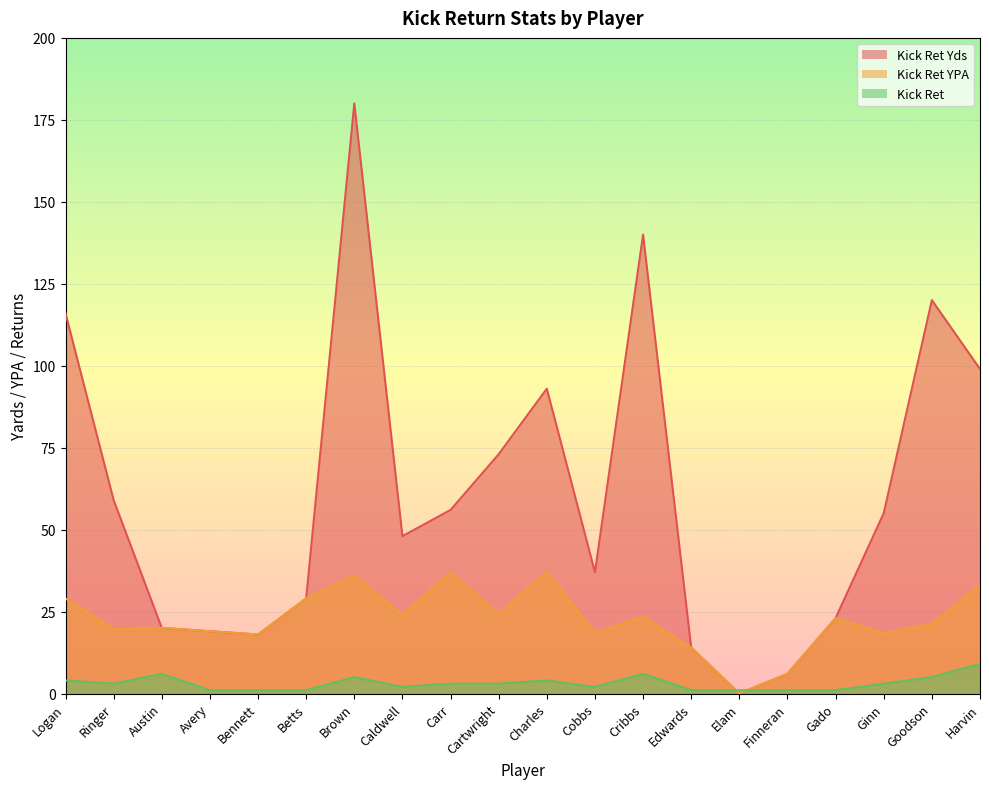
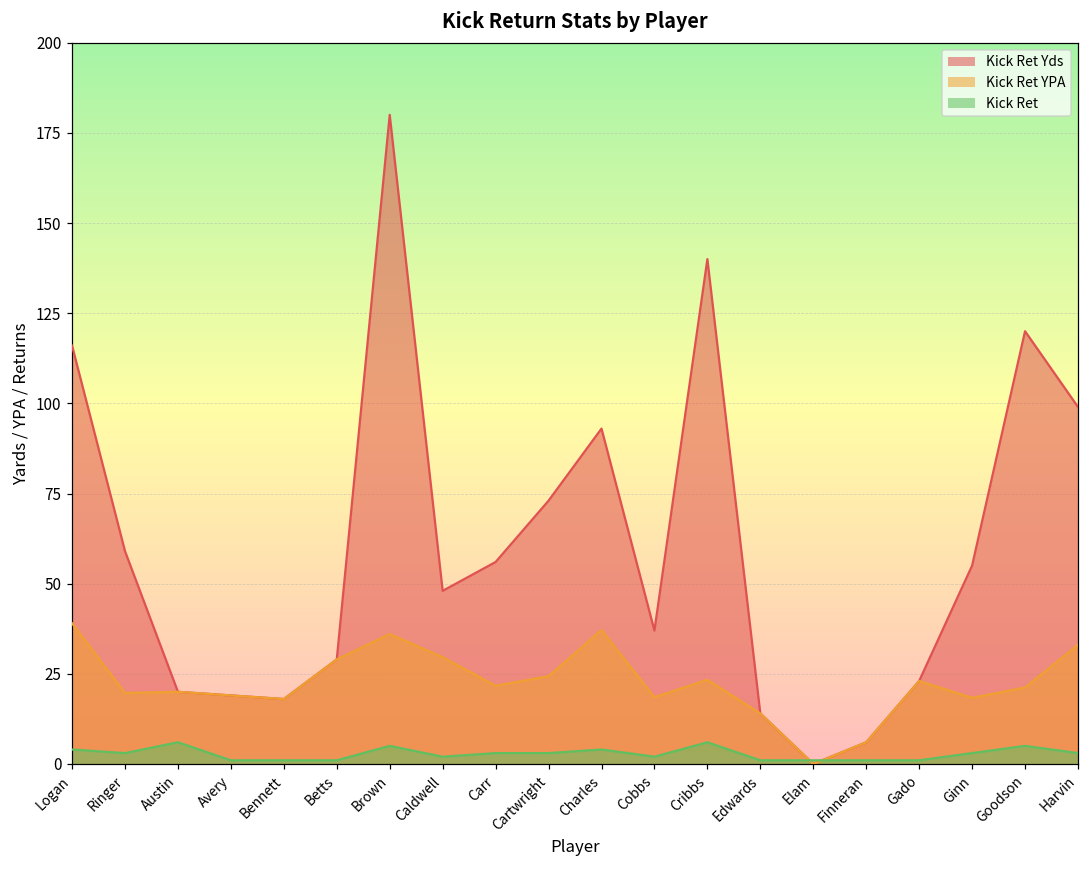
  {
    "Kick Ret Yds": {
      "Logan": 116,
      "Ringer": 59,
      "Brown": 180,
      "Caldwell": 48,
      "Carr": 56,
      "Cartwright": 73,
      "Charles": 93,
      "Cobbs": 37,
      "Cribbs": 140,
      "Ginn": 55,
      "Goodson": 120,
      "Harvin": 99
    },
    "Kick Ret YPA": {
-     "Logan": 29,
+     "Logan": 39,
      "Ringer": 20,
      "Brown": 36,
-     "Caldwell": 24,
-     "Carr": 37,
+     "Caldwell": 30,
+     "Carr": 22,
      "Cartwright": 24,
      "Charles": 37,
      "Cobbs": 19,
      "Cribbs": 23,
      "Ginn": 18,
      "Goodson": 21,
      "Harvin": 33
    },
    "Kick Ret": {
      "Logan": 4,
      "Ringer": 3,
      "Austin": 6,
      "Avery": 1,
      "Bennett": 1,
      "Betts": 1,
      "Brown": 5,
      "Caldwell": 2,
      "Carr": 3,
      "Cartwright": 3,
      "Charles": 4,
      "Cobbs": 2,
      "Cribbs": 6,
      "Edwards": 1,
      "Elam": 1,
      "Finneran": 1,
      "Gado": 1,
      "Ginn": 3,
      "Goodson": 5,
-     "Harvin": 9
+     "Harvin": 3
    }
  }
